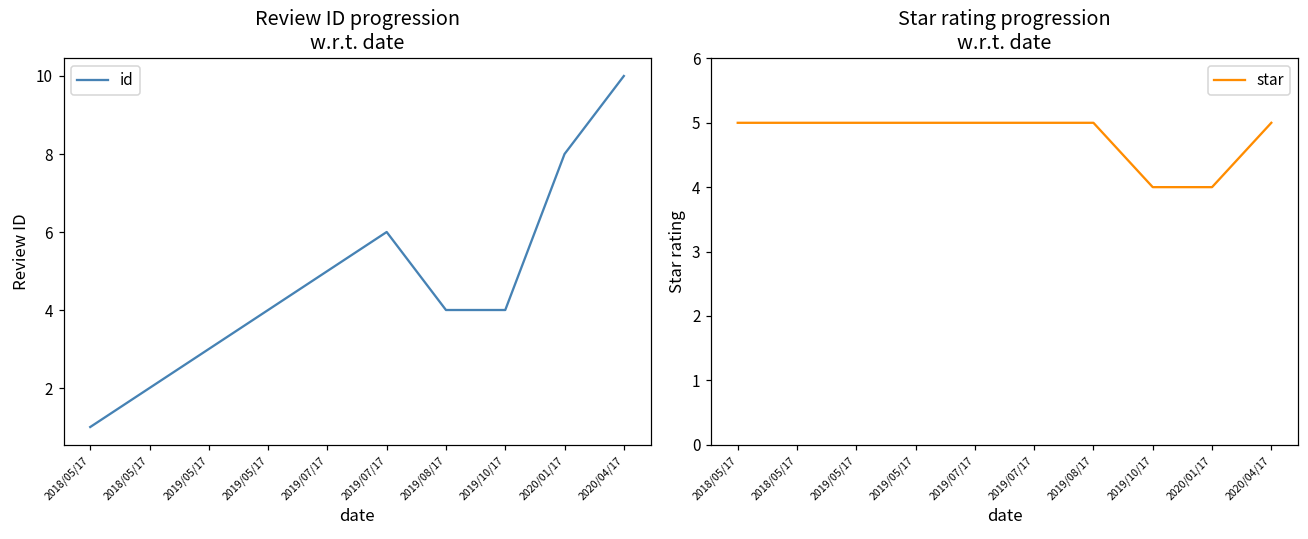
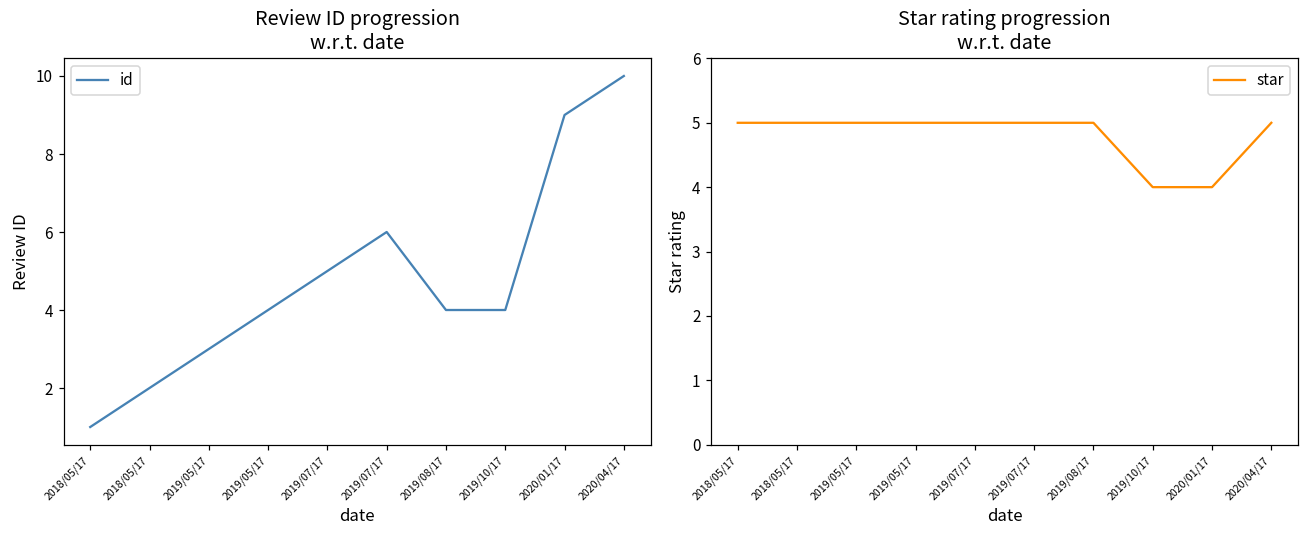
  {
    "Review ID progression w.r.t. date": {
      "2019/08/17": 4,
      "2019/10/17": 4,
-     "2020/01/17": 8,
+     "2020/01/17": 9,
      "2020/04/17": 10
    },
    "Star rating progression w.r.t. date": {
      "2019/08/17": 5.0,
      "2019/10/17": 4.0,
      "2020/01/17": 4.0,
      "2020/04/17": 5.0
    }
  }
